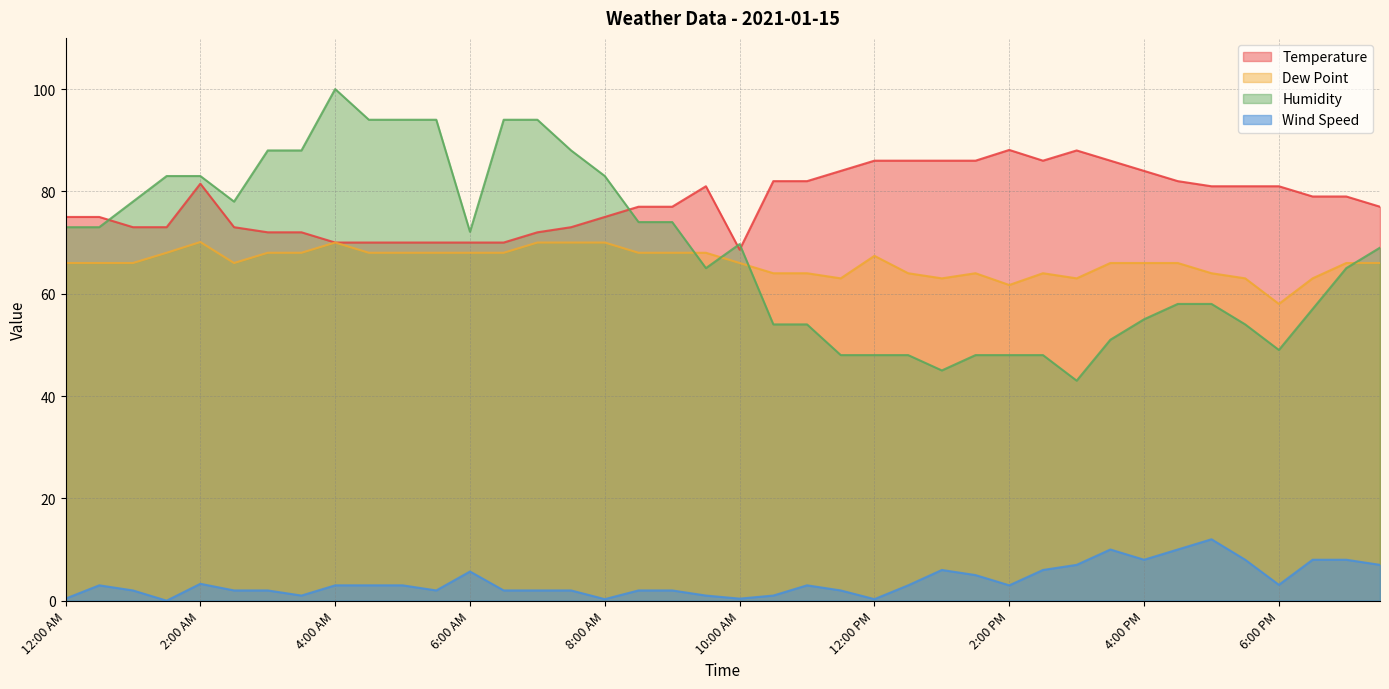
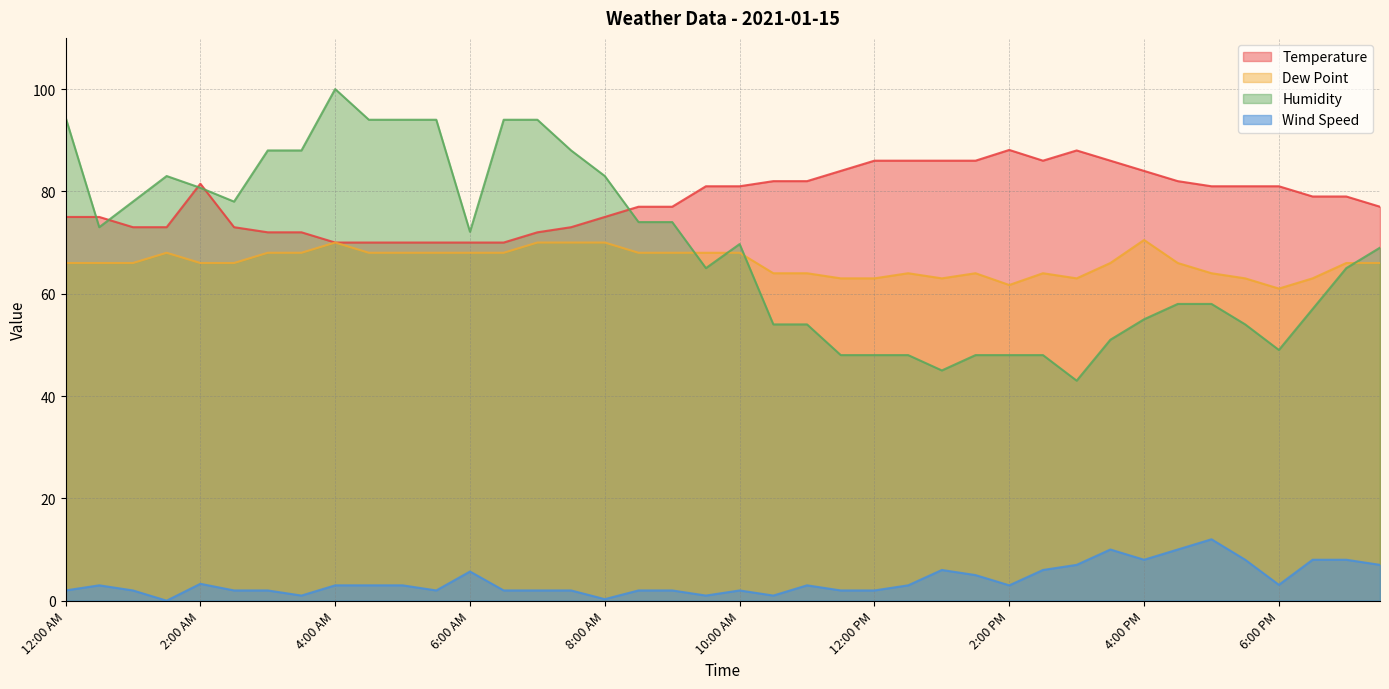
  {
    "Temperature": {
      "12:00 AM": 75,
      "2:00 AM": 82,
      "6:00 AM": 70,
      "8:00 AM": 75,
-     "10:00 AM": 69,
+     "10:00 AM": 81,
      "12:00 PM": 86,
      "2:00 PM": 88,
      "4:00 PM": 84,
      "6:00 PM": 81
    },
    "Dew Point": {
      "12:00 AM": 66,
-     "2:00 AM": 70,
+     "2:00 AM": 66,
      "6:00 AM": 68,
      "8:00 AM": 70,
-     "10:00 AM": 66,
-     "12:00 PM": 67,
+     "10:00 AM": 68,
+     "12:00 PM": 63,
      "2:00 PM": 62,
-     "4:00 PM": 66,
-     "6:00 PM": 58
+     "4:00 PM": 71,
+     "6:00 PM": 61
    },
    "Humidity": {
-     "12:00 AM": 73,
-     "2:00 AM": 83,
+     "12:00 AM": 95,
+     "2:00 AM": 81,
      "4:00 AM": 100,
      "6:00 AM": 72,
      "8:00 AM": 83,
      "10:00 AM": 70,
      "12:00 PM": 48,
      "2:00 PM": 48,
      "4:00 PM": 55,
      "6:00 PM": 49
    },
    "Wind Speed": {
-     "12:00 AM": 0,
+     "12:00 AM": 2,
      "2:00 AM": 3,
      "4:00 AM": 3,
      "6:00 AM": 6,
      "8:00 AM": 0,
-     "10:00 AM": 0,
-     "12:00 PM": 0,
+     "10:00 AM": 2,
+     "12:00 PM": 2,
      "2:00 PM": 3,
      "4:00 PM": 8,
      "6:00 PM": 3
    }
  }
